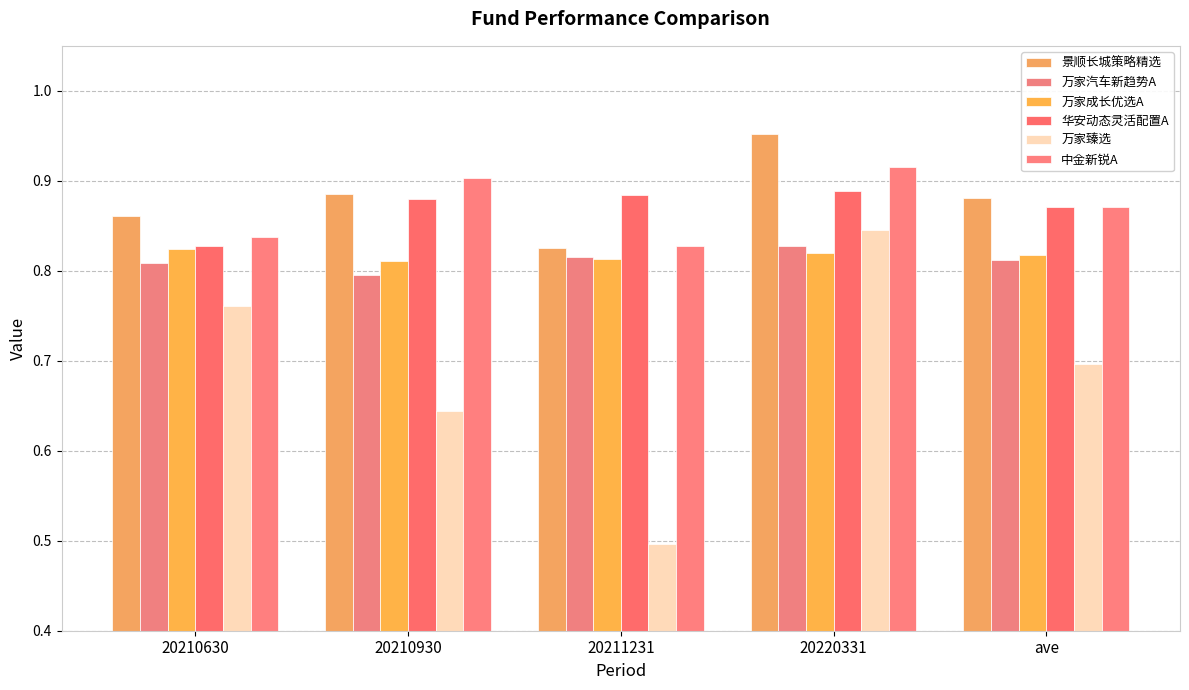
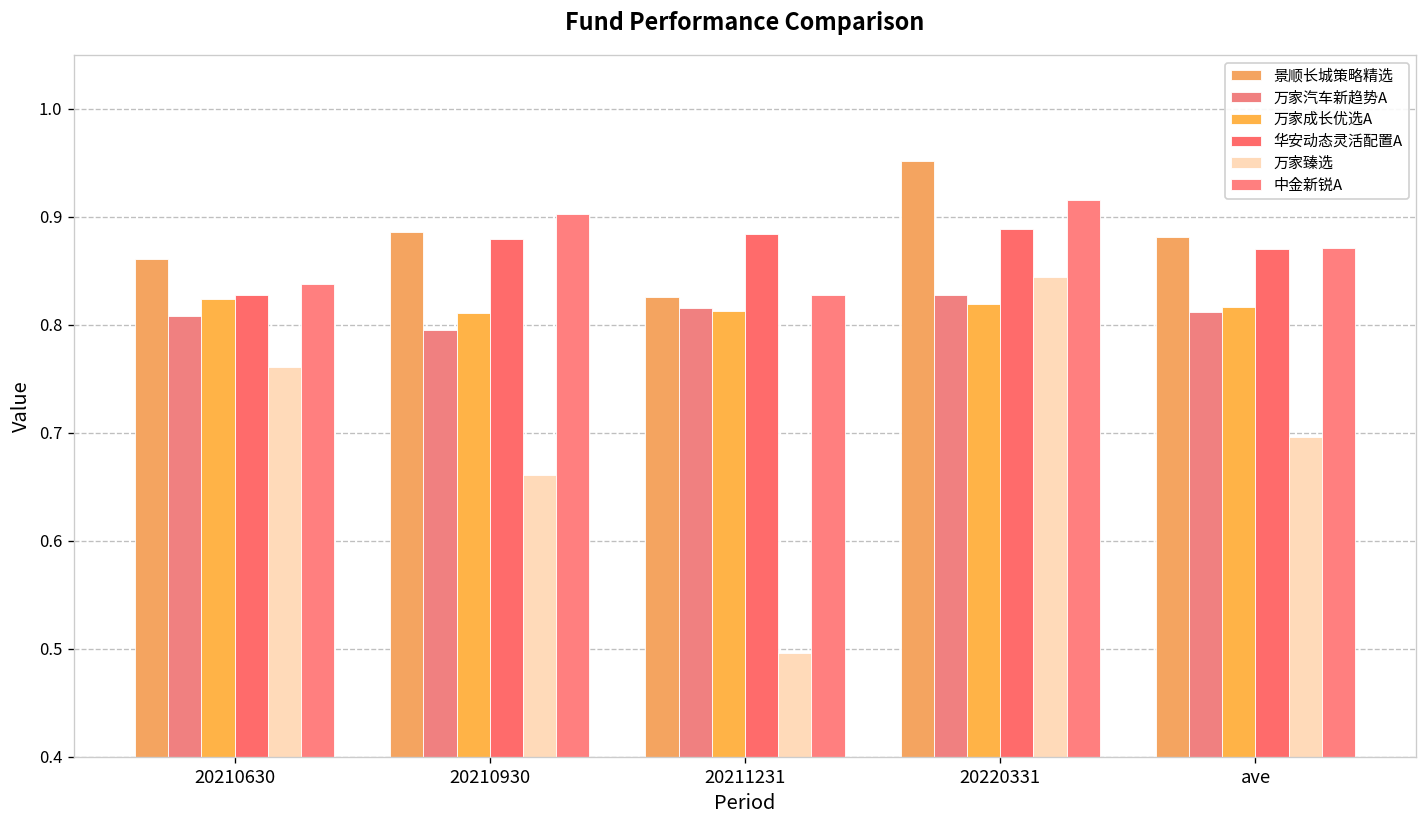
  {
    "万家臻选": {
      "20210630": 0.76,
-     "20210930": 0.64,
+     "20210930": 0.66,
      "20211231": 0.50,
      "20220331": 0.84,
      "ave": 0.70
    }
  }
